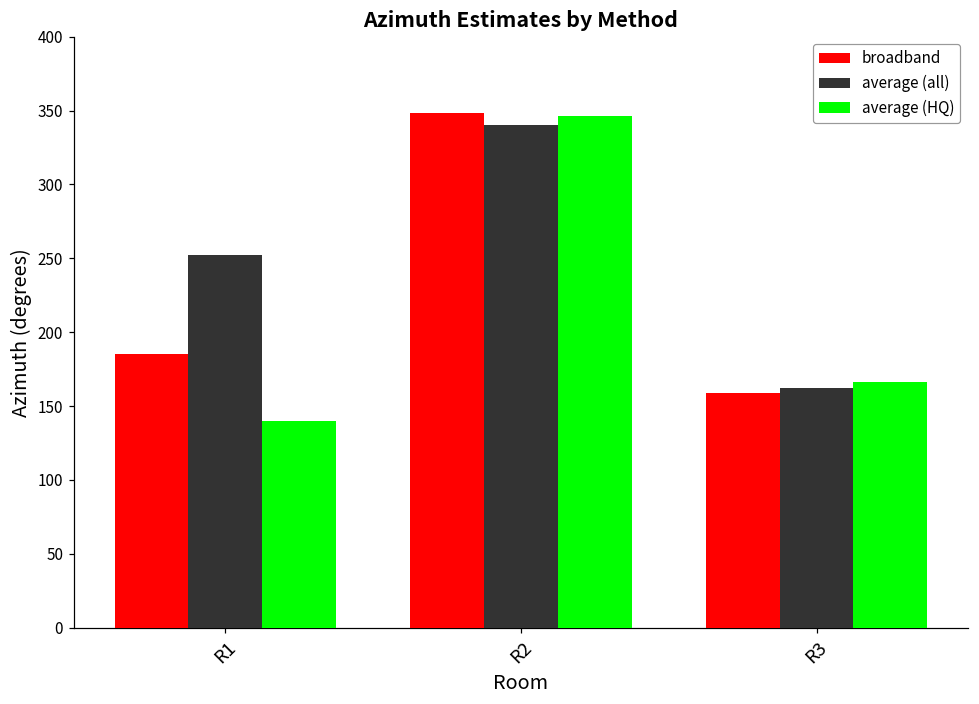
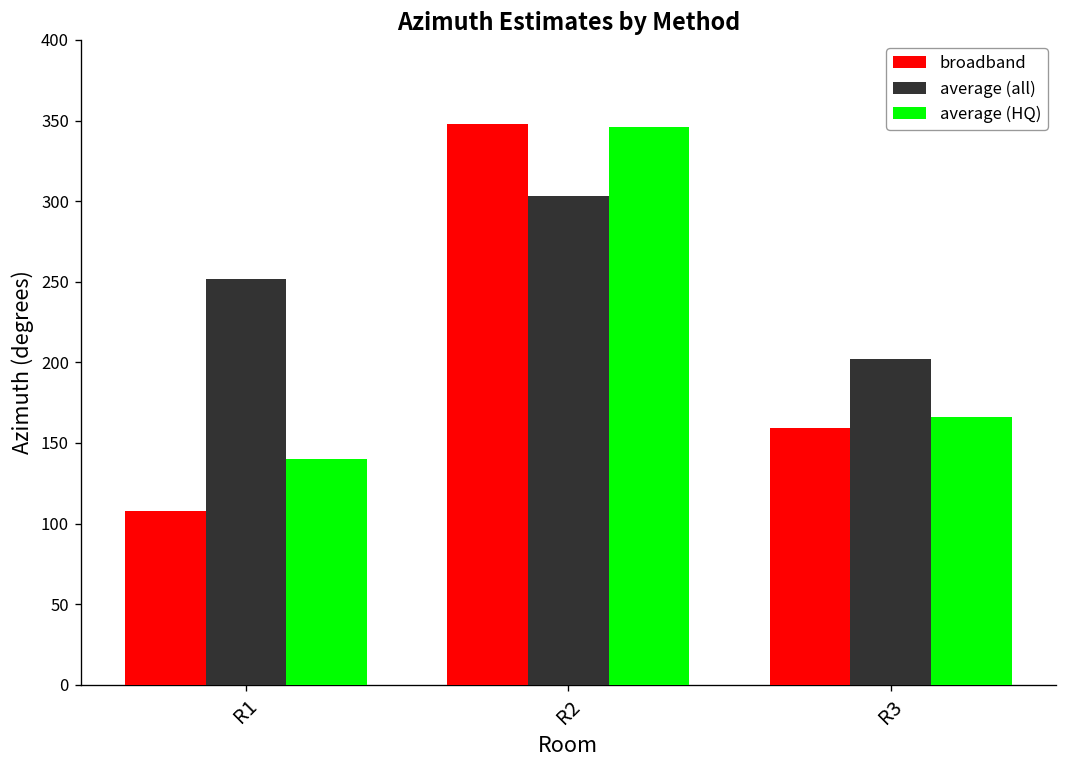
  {
    "broadband": {
-     "R1": 185,
+     "R1": 108,
      "R2": 348,
      "R3": 159
    },
    "average (all)": {
      "R1": 252,
-     "R2": 340,
-     "R3": 162
+     "R2": 303,
+     "R3": 202
    },
    "average (HQ)": {
      "R1": 140,
      "R2": 346,
      "R3": 166
    }
  }
